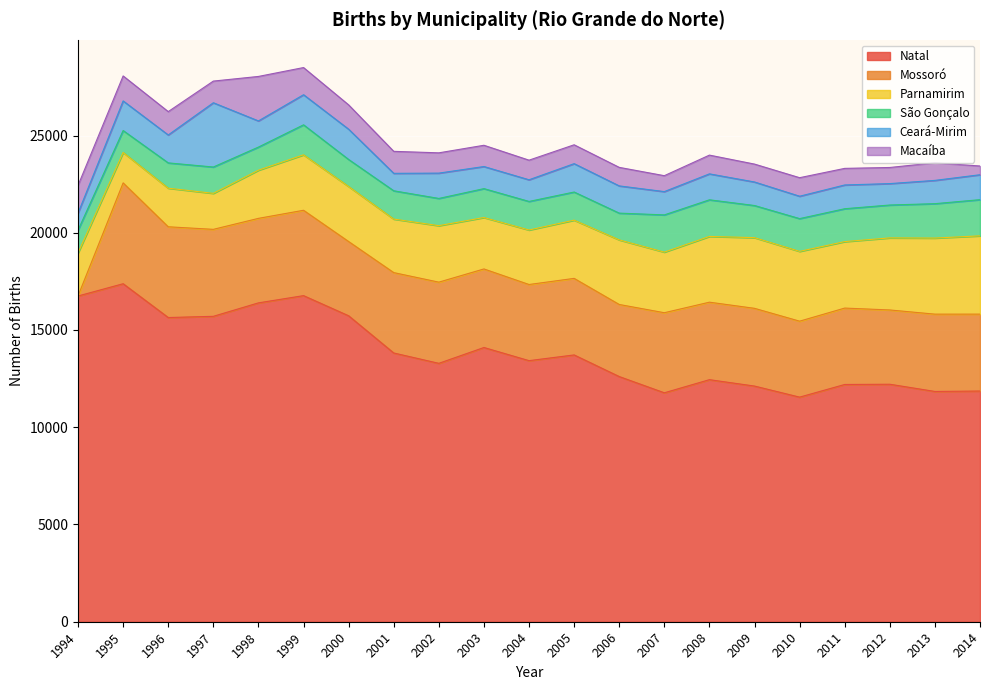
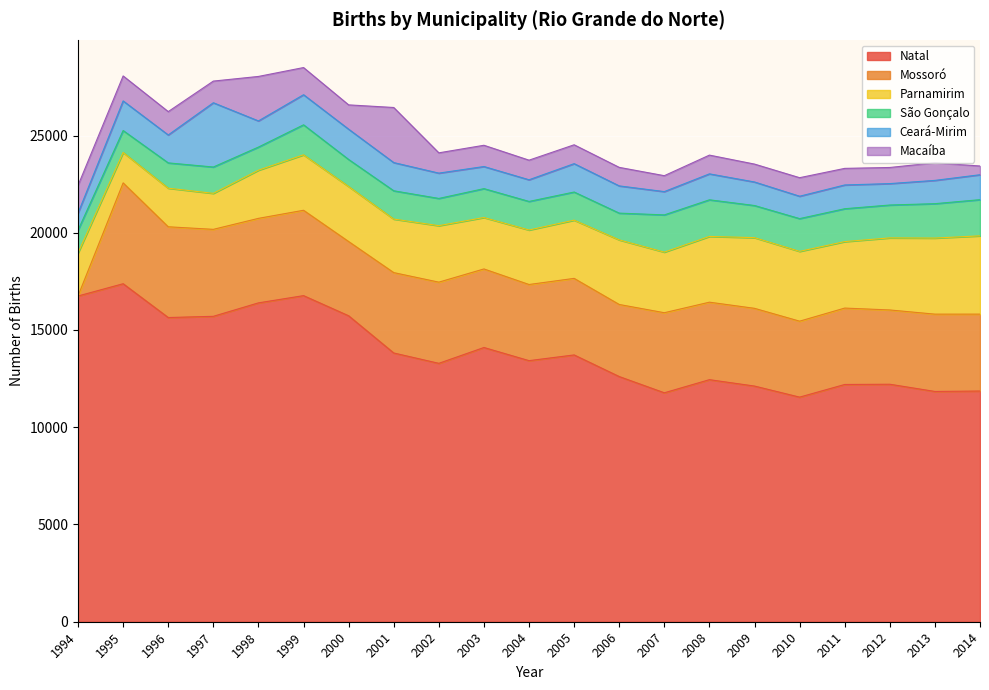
  {
    "Parnamirim": {
      "1994": 2200,
      "1995": 1600,
      "1996": 2000,
      "1997": 1900,
      "1998": 2500,
      "1999": 2900,
      "2000": 2800,
      "2001": 2800,
      "2002": 2900,
      "2003": 2600,
      "2004": 2800,
      "2005": 3000,
      "2006": 3300,
      "2007": 3100,
      "2008": 3400,
      "2009": 3600,
      "2010": 3600,
      "2011": 3400,
      "2012": 3700,
      "2013": 3900,
      "2014": 4000
    },
    "São Gonçalo": {
      "1994": 1200,
      "1995": 1100,
      "1996": 1300,
      "1997": 1400,
      "1998": 1200,
      "1999": 1500,
      "2000": 1400,
      "2001": 1500,
      "2002": 1400,
      "2003": 1500,
      "2004": 1500,
      "2005": 1400,
      "2006": 1400,
      "2007": 1900,
      "2008": 1900,
      "2009": 1700,
      "2010": 1700,
      "2011": 1700,
      "2012": 1700,
      "2013": 1800,
      "2014": 1900
    },
    "Ceará-Mirim": {
      "1994": 900,
      "1995": 1500,
      "1996": 1400,
      "1997": 3300,
      "1998": 1300,
      "1999": 1500,
      "2000": 1600,
-     "2001": 900,
+     "2001": 1500,
      "2002": 1300,
      "2003": 1100,
      "2004": 1100,
      "2005": 1500,
      "2006": 1400,
      "2007": 1200,
      "2008": 1300,
      "2009": 1200,
      "2010": 1200,
      "2011": 1200,
      "2012": 1100,
      "2013": 1200,
      "2014": 1300
    },
    "Macaíba": {
      "1994": 1400,
      "1995": 1300,
      "1996": 1200,
      "1997": 1100,
      "1998": 2300,
      "1999": 1400,
      "2000": 1300,
-     "2001": 1100,
+     "2001": 2800,
      "2002": 1000,
      "2003": 1100,
      "2004": 1000,
      "2005": 1000,
      "2006": 1000,
      "2007": 800,
      "2008": 1000,
      "2009": 900,
      "2010": 1000,
      "2011": 900,
      "2012": 800,
      "2013": 900,
      "2014": 400
    }
  }
